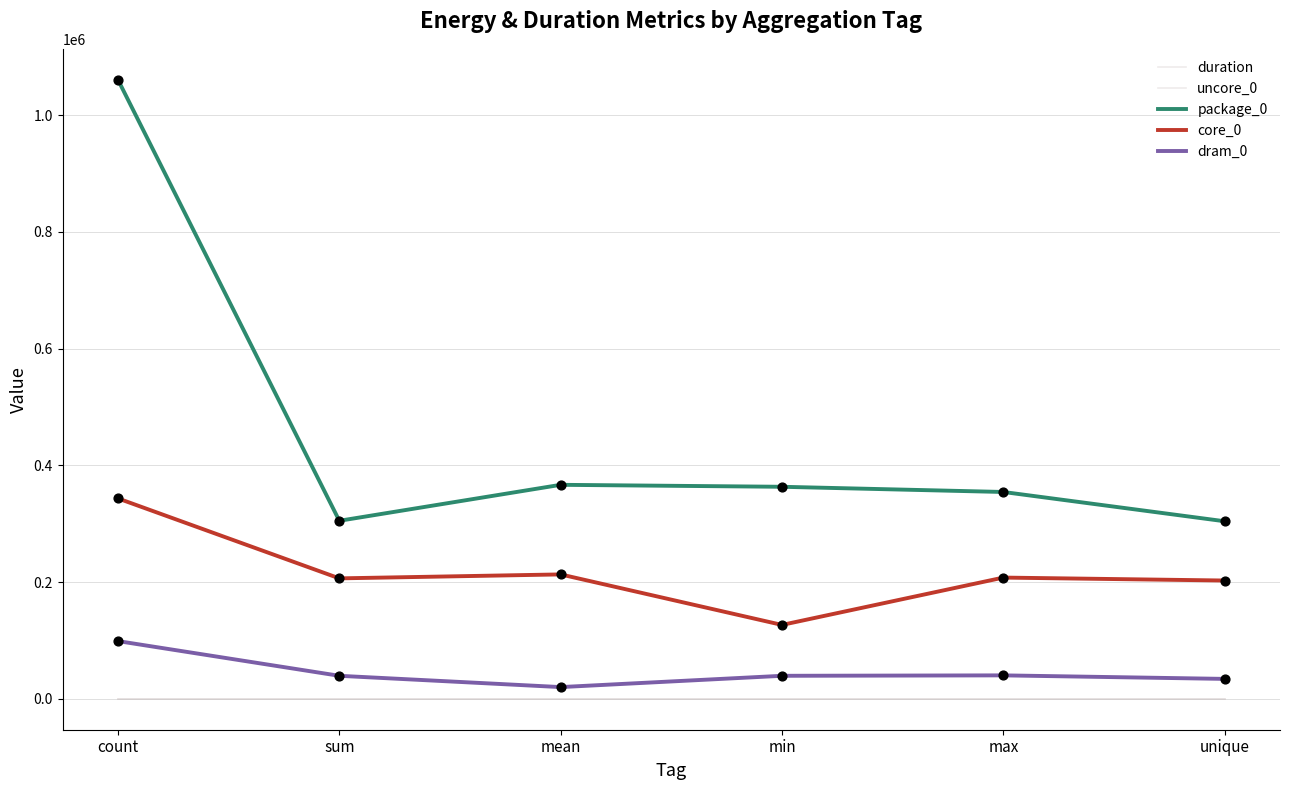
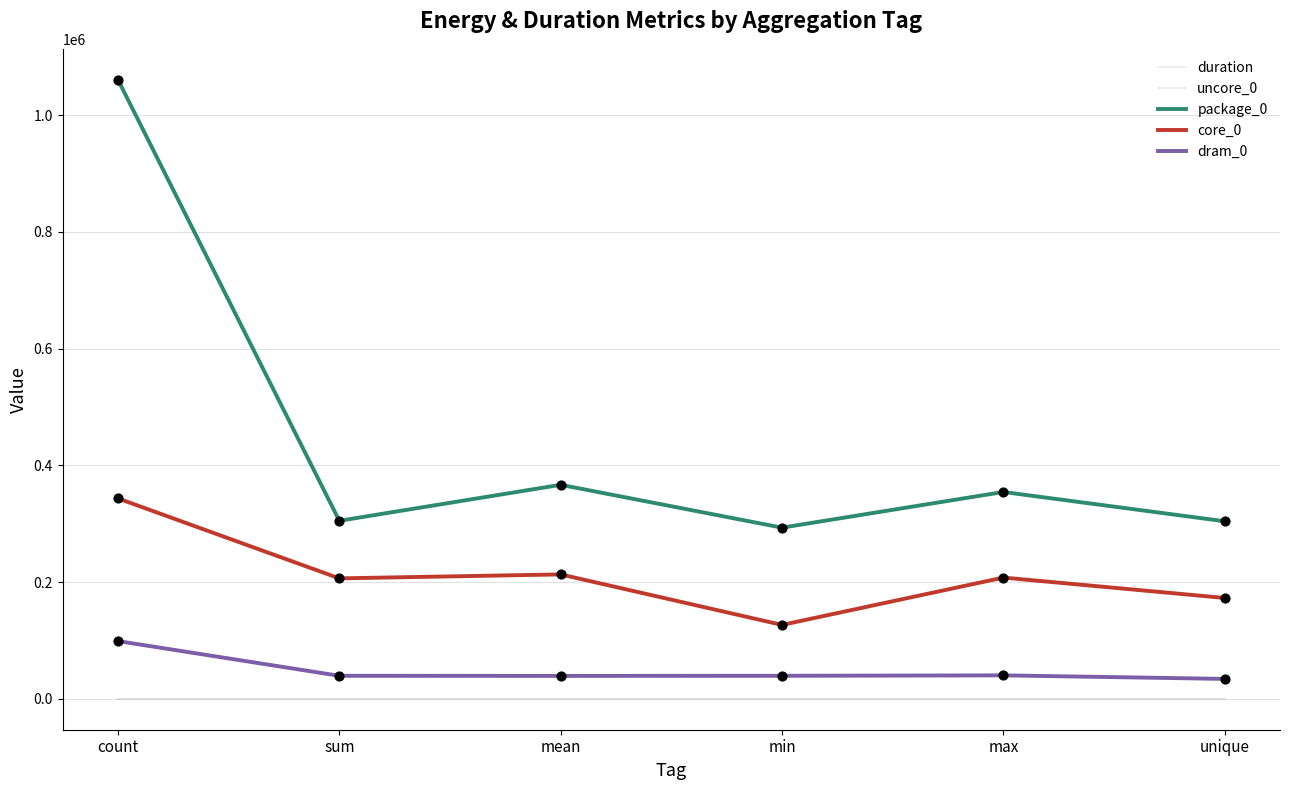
  {
    "uncore_0": {
      "count": 0,
      "sum": 0,
      "mean": 0,
      "min": 0,
      "max": 0,
      "unique": 0
    },
    "package_0": {
      "count": 1060000,
      "sum": 300000,
      "mean": 370000,
-     "min": 360000,
+     "min": 290000,
      "max": 350000,
      "unique": 300000
    },
    "core_0": {
      "count": 340000,
      "sum": 210000,
      "mean": 210000,
      "min": 130000,
      "max": 210000,
-     "unique": 200000
+     "unique": 170000
    },
    "dram_0": {
      "count": 100000,
      "sum": 40000,
-     "mean": 20000,
+     "mean": 40000,
      "min": 40000,
      "max": 40000,
      "unique": 30000
    }
  }
